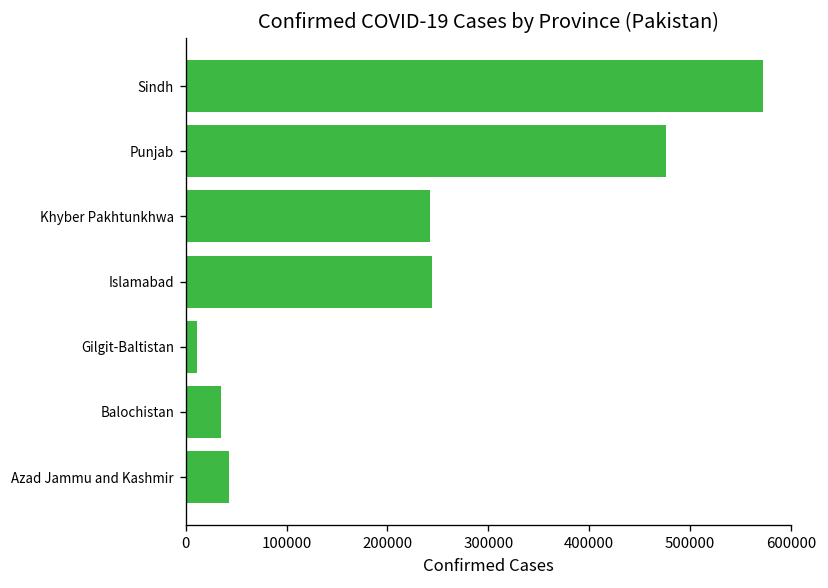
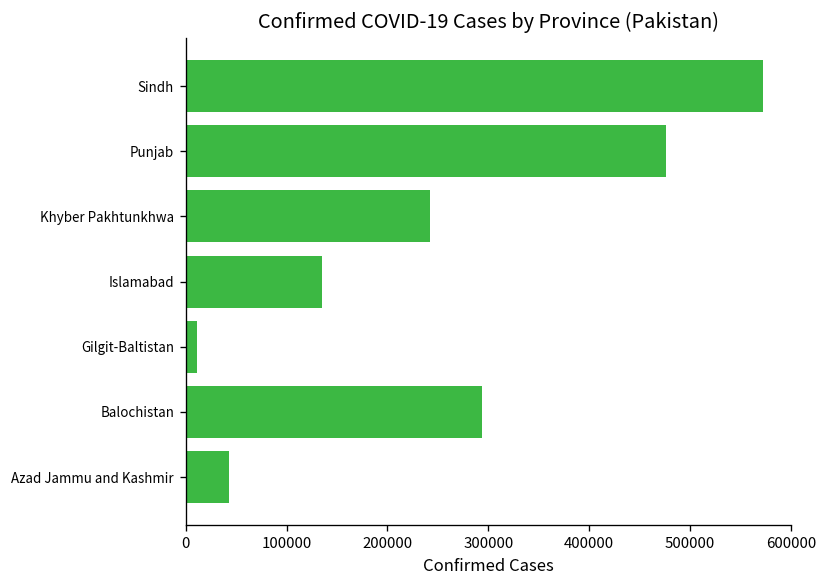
  {
    "Sindh": 570000,
    "Punjab": 480000,
    "Khyber Pakhtunkhwa": 240000,
-   "Islamabad": 240000,
+   "Islamabad": 130000,
    "Gilgit-Baltistan": 10000,
-   "Balochistan": 40000,
+   "Balochistan": 290000,
    "Azad Jammu and Kashmir": 40000
  }
